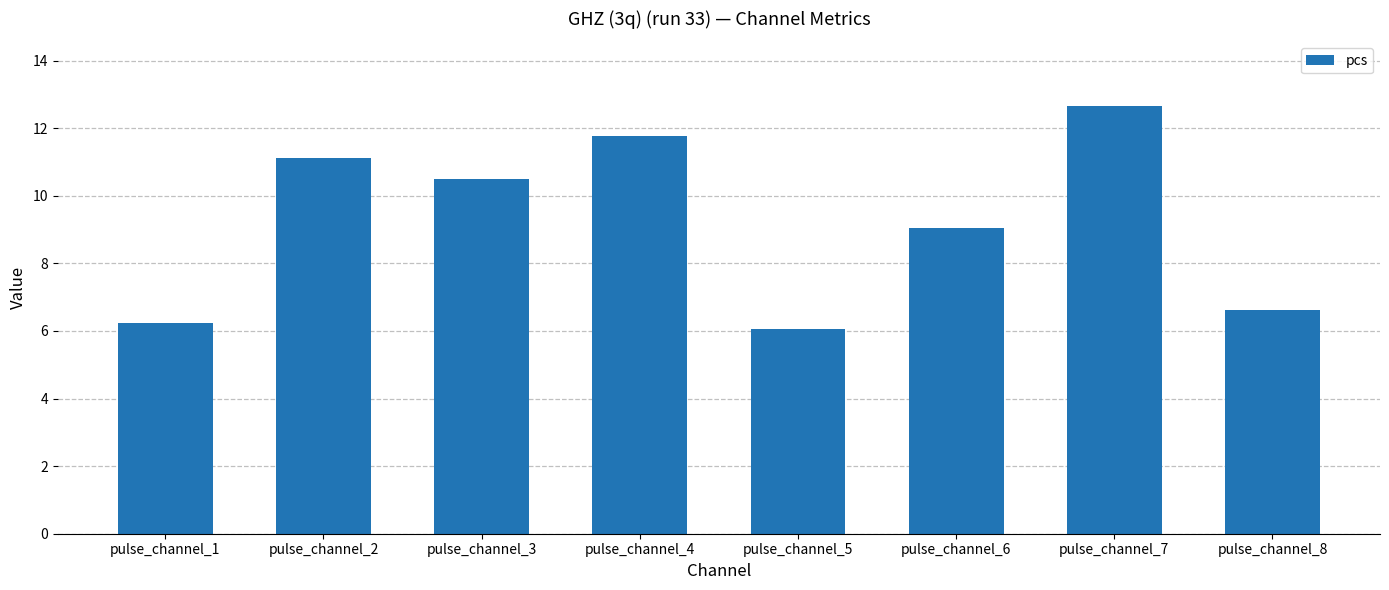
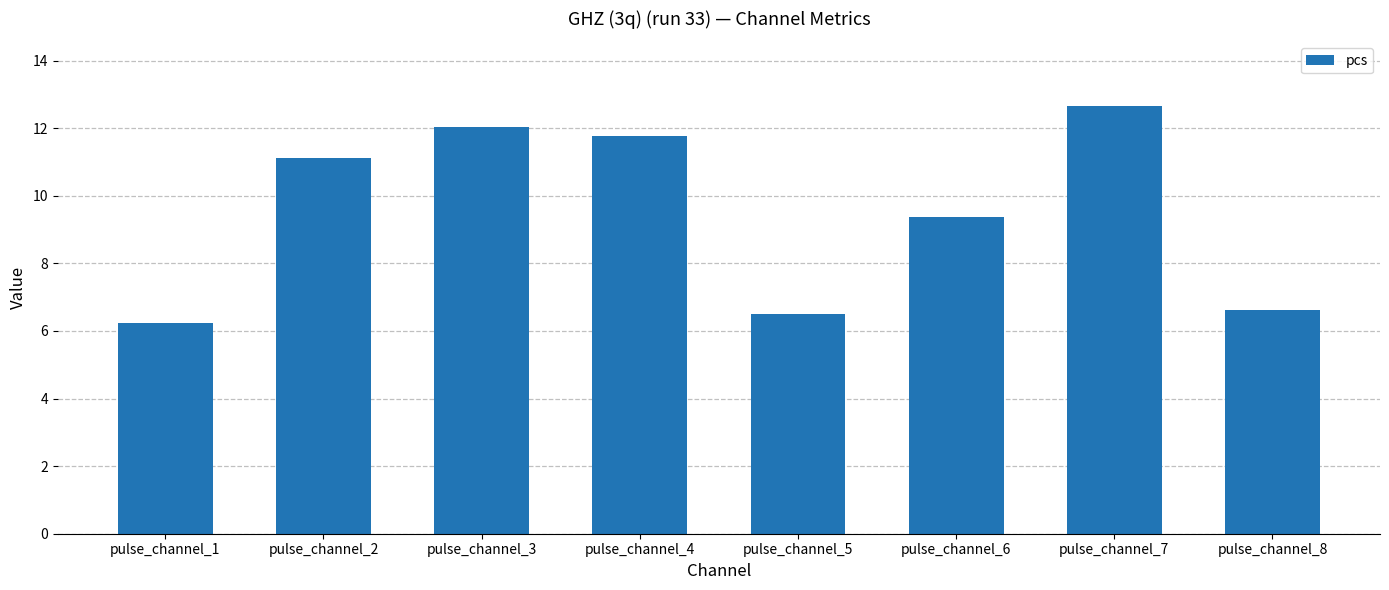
  {
    "pulse_channel_1": 6.2,
    "pulse_channel_2": 11.1,
-   "pulse_channel_3": 10.5,
+   "pulse_channel_3": 12.0,
    "pulse_channel_4": 11.8,
-   "pulse_channel_5": 6.1,
-   "pulse_channel_6": 9.0,
+   "pulse_channel_5": 6.5,
+   "pulse_channel_6": 9.4,
    "pulse_channel_7": 12.7,
    "pulse_channel_8": 6.6
  }
